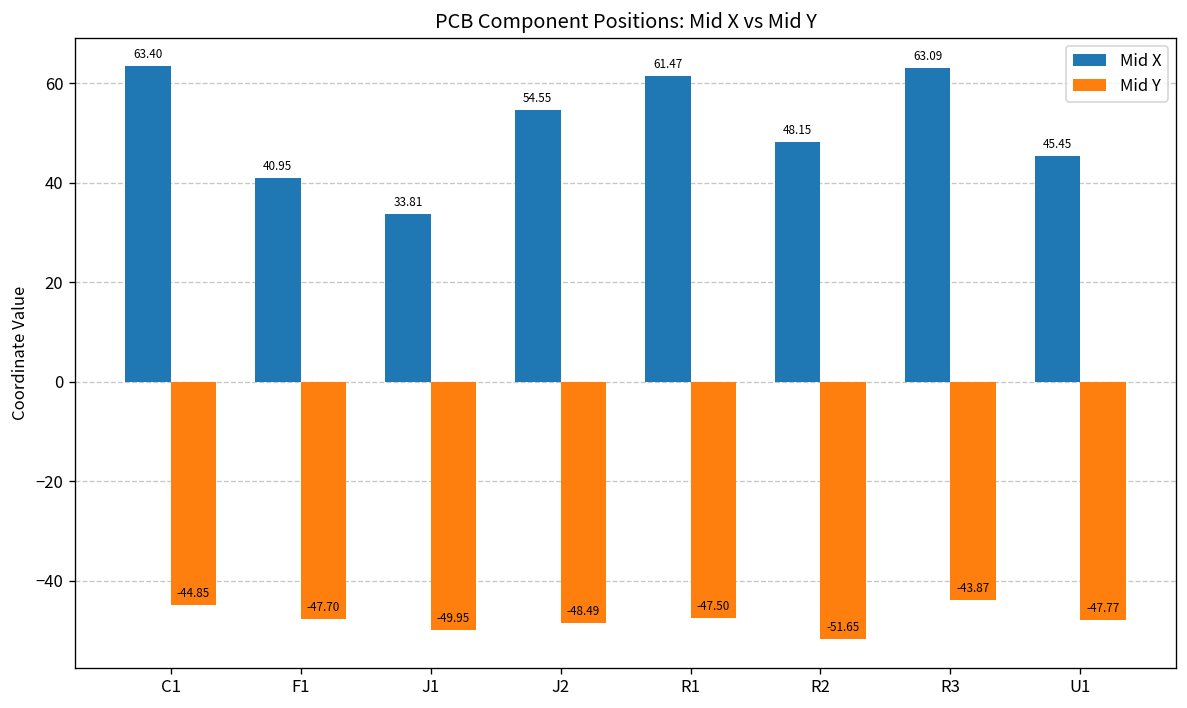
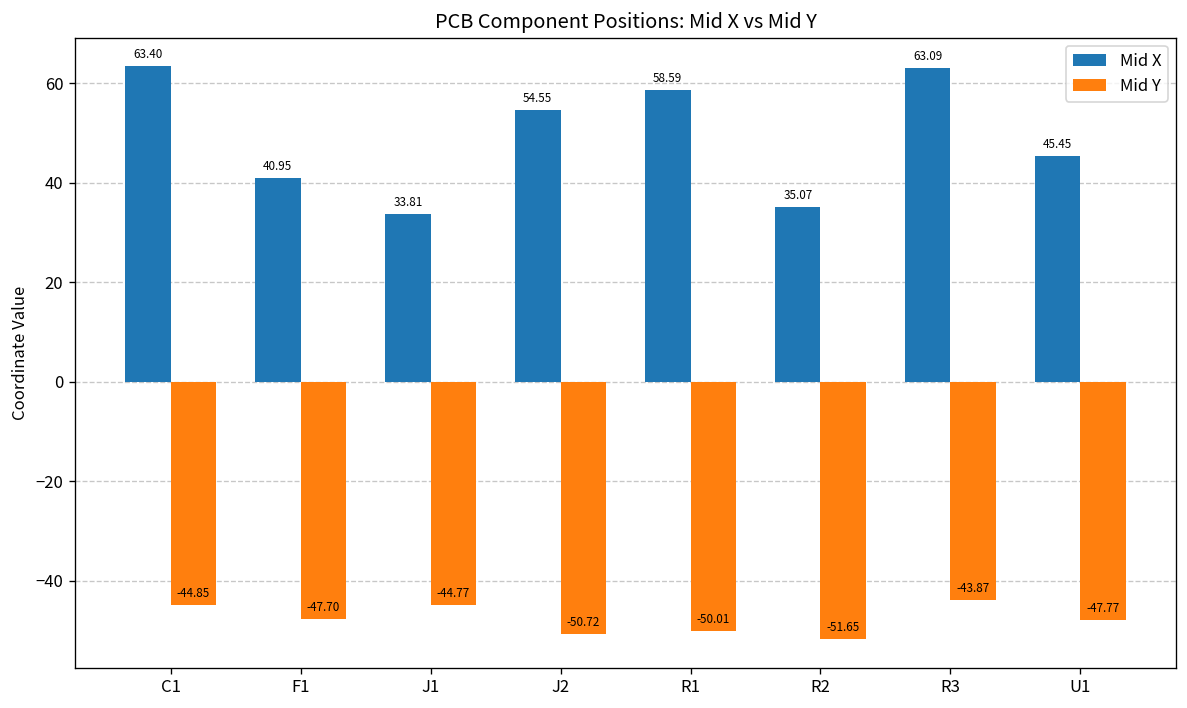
  {
    "Mid X": {
      "C1": 63.40,
      "F1": 40.95,
      "J1": 33.81,
      "J2": 54.55,
-     "R1": 61.47,
-     "R2": 48.15,
+     "R1": 58.59,
+     "R2": 35.07,
      "R3": 63.09,
      "U1": 45.45
    },
    "Mid Y": {
      "C1": -44.85,
      "F1": -47.70,
-     "J1": -49.95,
-     "J2": -48.49,
-     "R1": -47.50,
+     "J1": -44.77,
+     "J2": -50.72,
+     "R1": -50.01,
      "R2": -51.65,
      "R3": -43.87,
      "U1": -47.77
    }
  }
